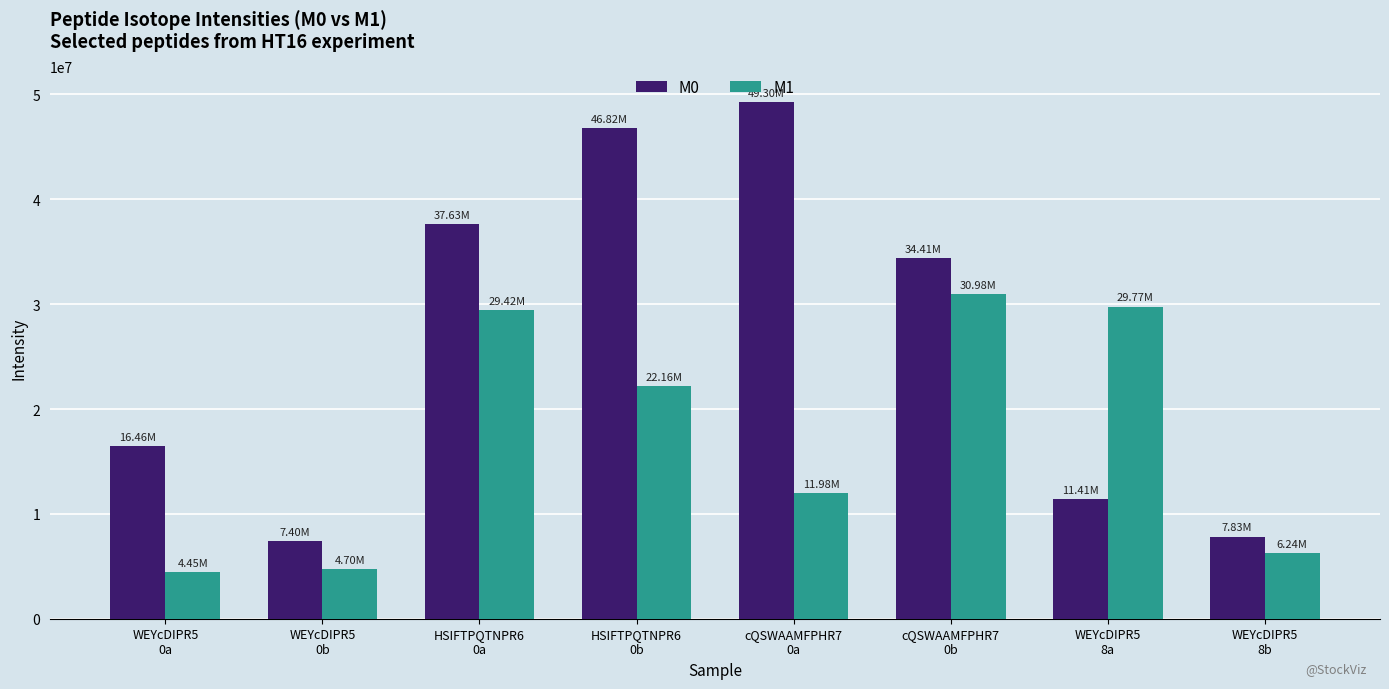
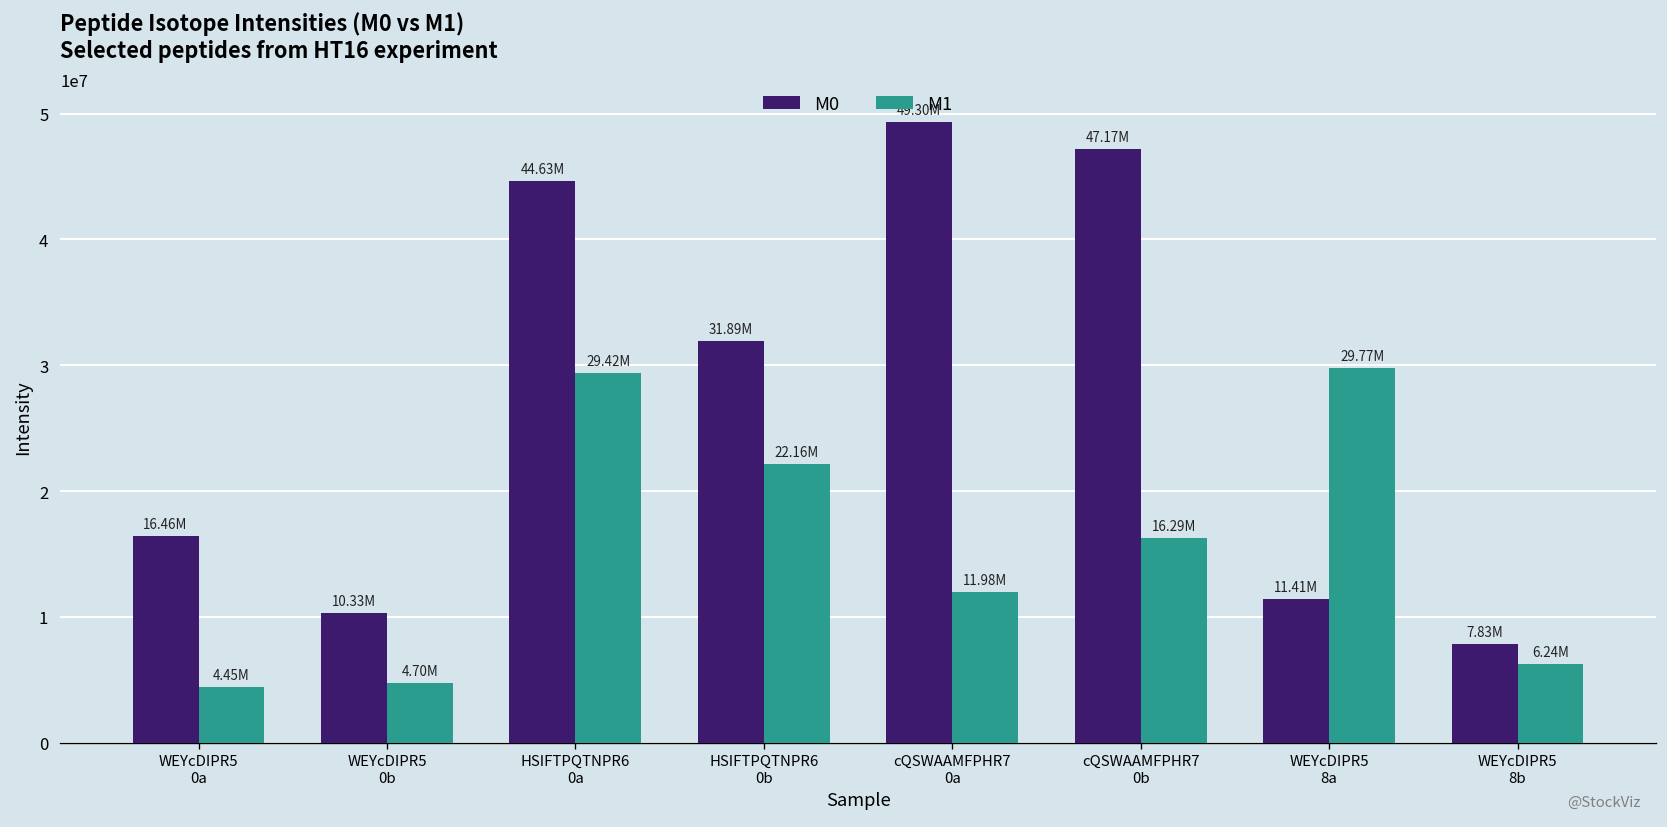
  {
    "M0": {
      "WEYcDIPR5 0a": "16.46M",
-     "WEYcDIPR5 0b": "7.40M",
-     "HSIFTPQTNPR6 0a": "37.63M",
-     "HSIFTPQTNPR6 0b": "46.82M",
+     "WEYcDIPR5 0b": "10.33M",
+     "HSIFTPQTNPR6 0a": "44.63M",
+     "HSIFTPQTNPR6 0b": "31.89M",
      "cQSWAAMFPHR7 0a": "49.30M",
-     "cQSWAAMFPHR7 0b": "34.41M",
+     "cQSWAAMFPHR7 0b": "47.17M",
      "WEYcDIPR5 8a": "11.41M",
      "WEYcDIPR5 8b": "7.83M"
    },
    "M1": {
      "WEYcDIPR5 0a": "4.45M",
      "WEYcDIPR5 0b": "4.70M",
      "HSIFTPQTNPR6 0a": "29.42M",
      "HSIFTPQTNPR6 0b": "22.16M",
      "cQSWAAMFPHR7 0a": "11.98M",
-     "cQSWAAMFPHR7 0b": "30.98M",
+     "cQSWAAMFPHR7 0b": "16.29M",
      "WEYcDIPR5 8a": "29.77M",
      "WEYcDIPR5 8b": "6.24M"
    }
  }
